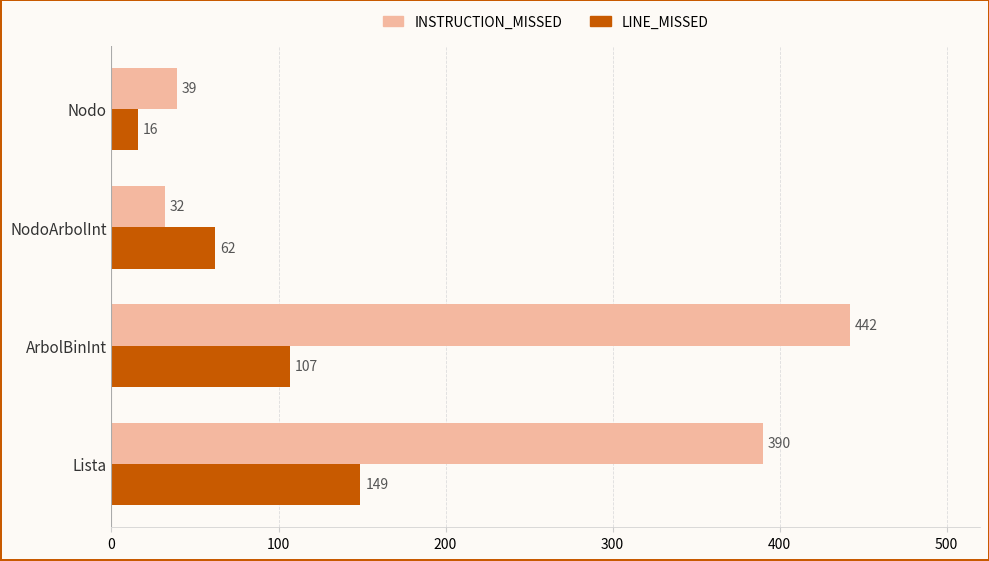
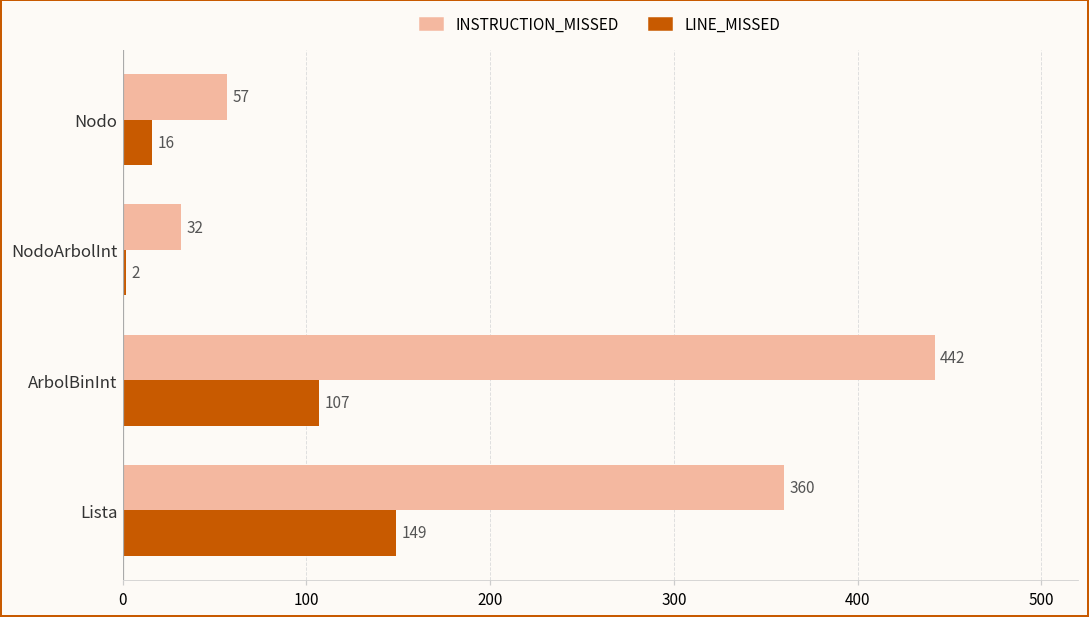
  {
    "INSTRUCTION_MISSED": {
-     "Nodo": 39,
+     "Nodo": 57,
      "NodoArbolInt": 32,
      "ArbolBinInt": 442,
-     "Lista": 390
+     "Lista": 360
    },
    "LINE_MISSED": {
      "Nodo": 16,
-     "NodoArbolInt": 62,
+     "NodoArbolInt": 2,
      "ArbolBinInt": 107,
      "Lista": 149
    }
  }
